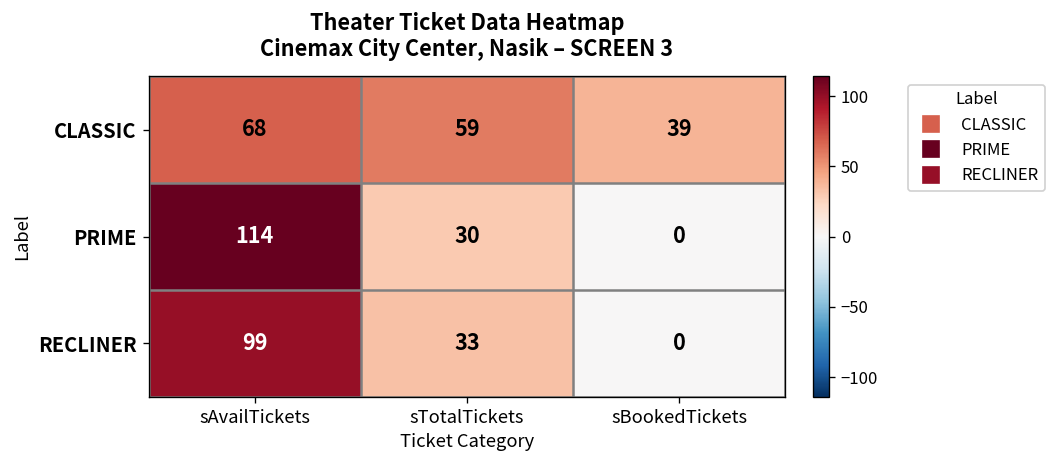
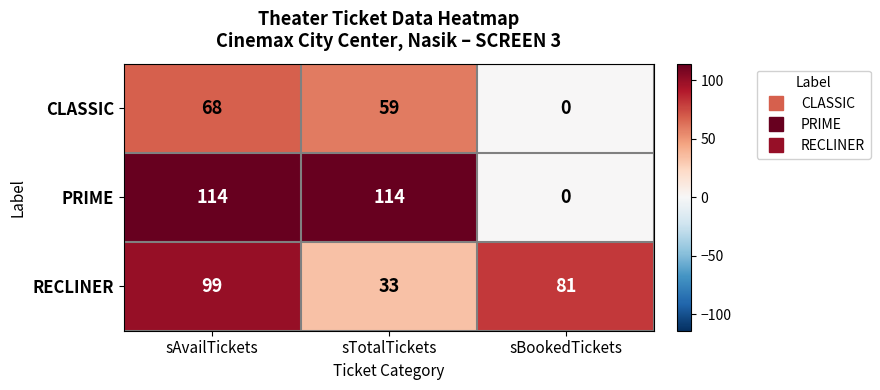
  {
    "CLASSIC": {
      "sAvailTickets": 68,
      "sTotalTickets": 59,
-     "sBookedTickets": 39
+     "sBookedTickets": 0
    },
    "PRIME": {
      "sAvailTickets": 114,
-     "sTotalTickets": 30,
+     "sTotalTickets": 114,
      "sBookedTickets": 0
    },
    "RECLINER": {
      "sAvailTickets": 99,
      "sTotalTickets": 33,
-     "sBookedTickets": 0
+     "sBookedTickets": 81
    }
  }
